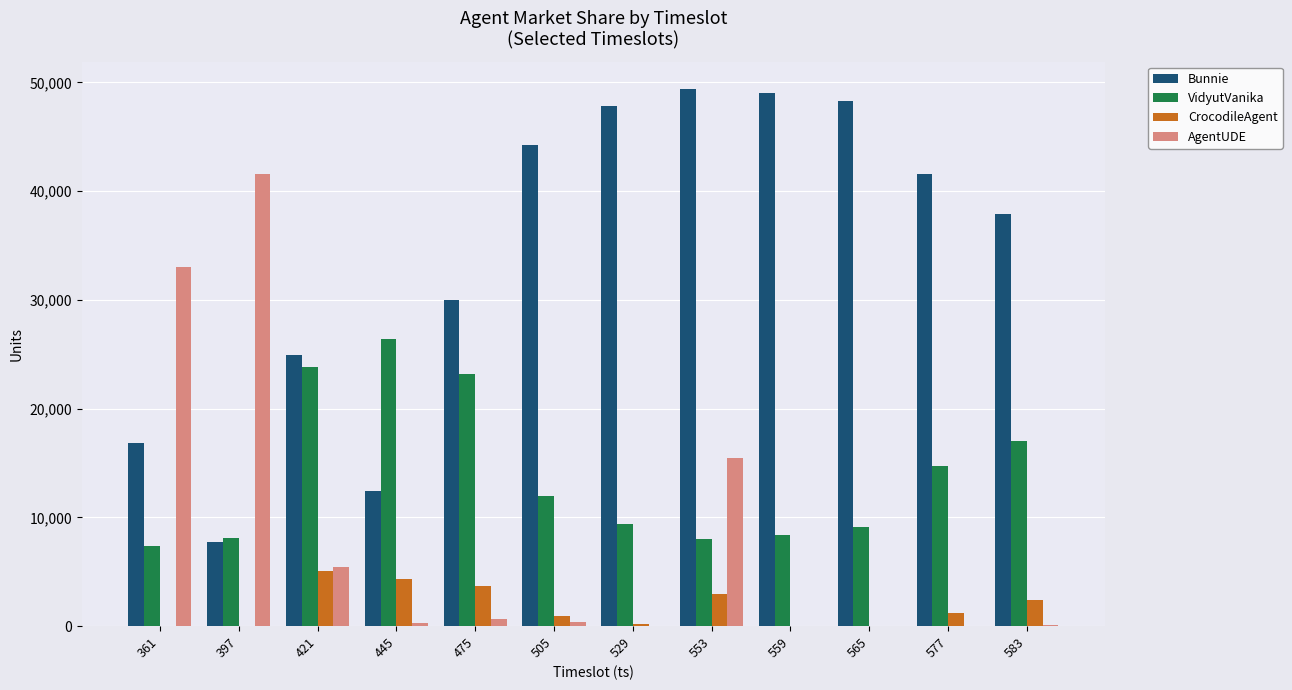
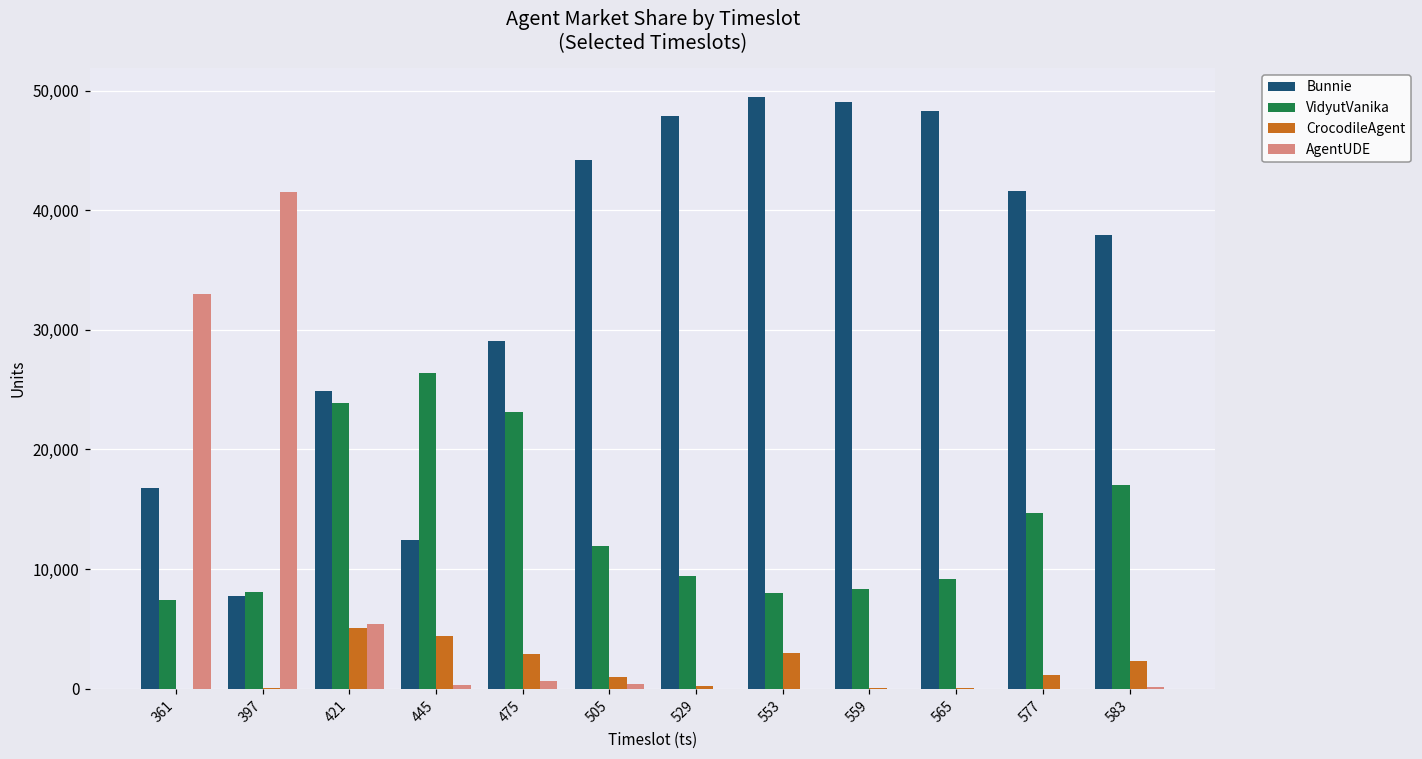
  {
    "Bunnie": {
      "361": "16,800",
      "397": "7,800",
      "421": "24,900",
      "445": "12,400",
-     "475": "30,000",
+     "475": "29,100",
      "505": "44,200",
      "529": "47,900",
      "553": "49,400",
      "559": "49,100",
      "565": "48,300",
      "577": "41,600",
      "583": "37,900"
    },
    "VidyutVanika": {
      "361": "7,400",
      "397": "8,100",
      "421": "23,900",
      "445": "26,400",
      "475": "23,100",
      "505": "11,900",
      "529": "9,400",
      "553": "8,000",
      "559": "8,400",
      "565": "9,100",
      "577": "14,700",
      "583": "17,100"
    },
    "CrocodileAgent": {
      "421": "5,100",
      "445": "4,400",
-     "475": "3,700",
+     "475": "2,900",
      "505": "900",
      "553": "3,000",
      "577": "1,200",
      "583": "2,400"
    },
    "AgentUDE": {
      "361": "33,000",
      "397": "41,500",
      "421": "5,400",
      "445": "300",
      "475": "700",
      "505": "400",
-     "553": "15,400"
+     "553": "0"
    }
  }
